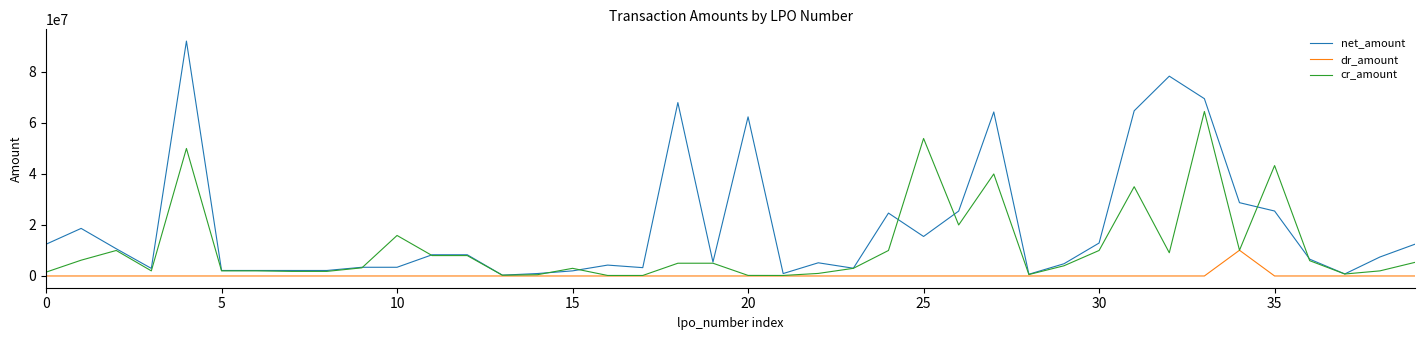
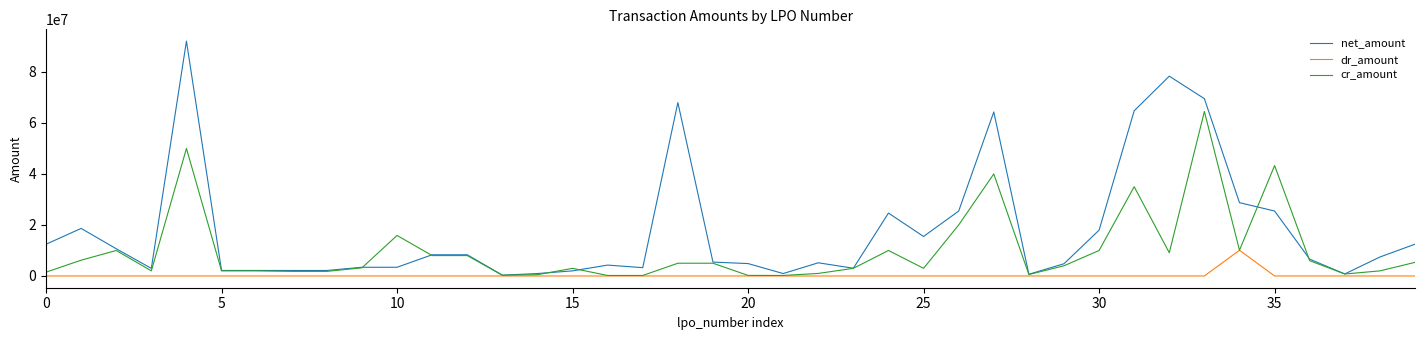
  {
    "net_amount": {
      "0": 12000000,
      "10": 3000000,
      "15": 2000000,
-     "20": 62000000,
+     "20": 5000000,
      "25": 15000000,
-     "30": 13000000,
+     "30": 18000000,
      "35": 25000000
    },
    "dr_amount": {
      "0": 0,
      "5": 0,
      "10": 0,
      "15": 0,
      "25": 0,
      "30": 0,
      "35": 0
    },
    "cr_amount": {
      "0": 2000000,
      "10": 16000000,
      "15": 3000000,
-     "25": 54000000,
+     "25": 3000000,
      "30": 10000000,
      "35": 43000000
    }
  }
